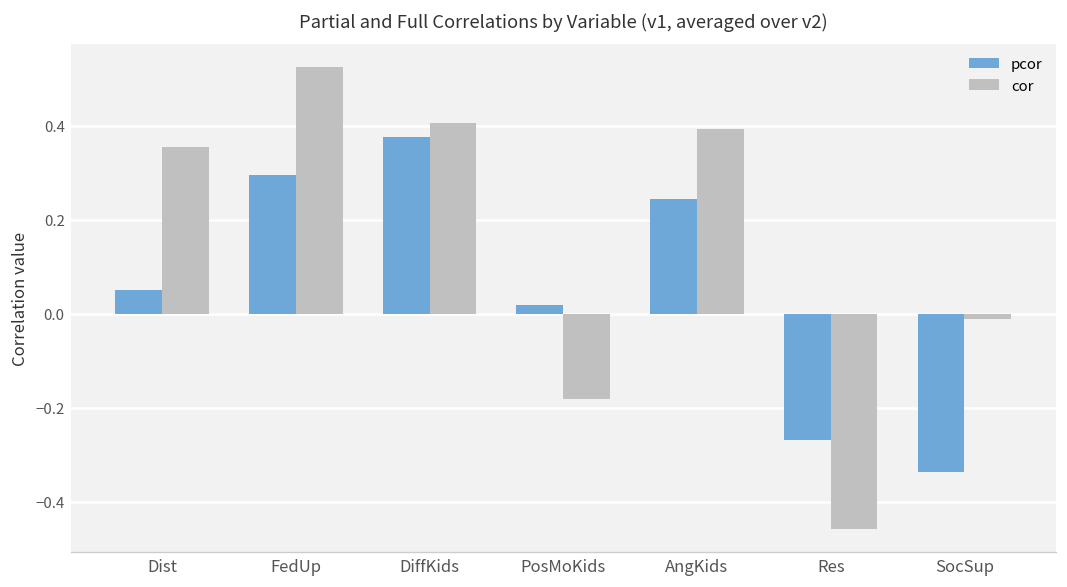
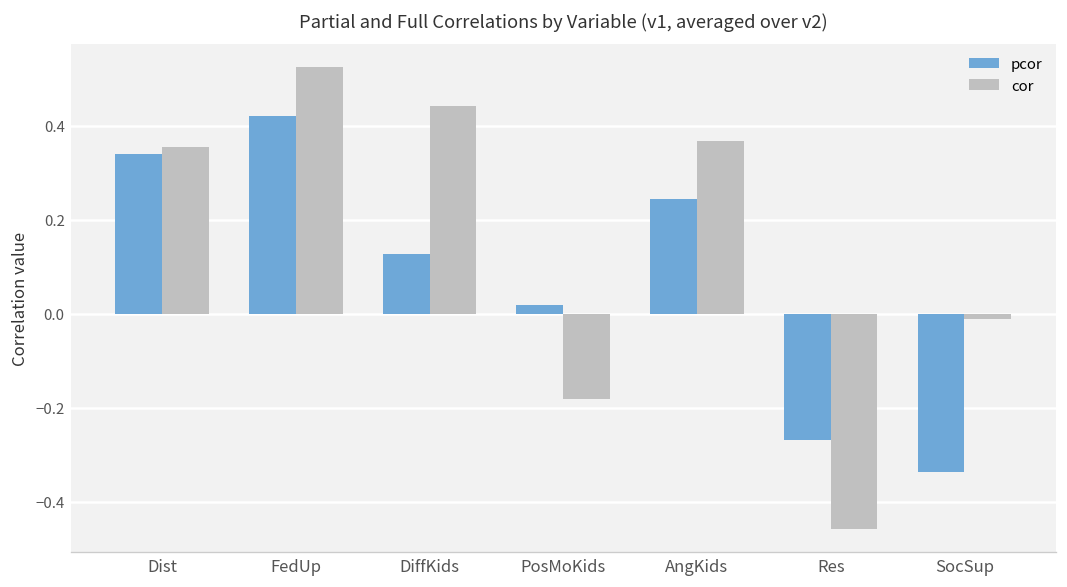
  {
    "pcor": {
-     "Dist": 0.05,
-     "FedUp": 0.30,
-     "DiffKids": 0.38,
+     "Dist": 0.34,
+     "FedUp": 0.42,
+     "DiffKids": 0.13,
      "PosMoKids": 0.02,
      "AngKids": 0.25,
      "Res": -0.27,
      "SocSup": -0.34
    },
    "cor": {
      "Dist": 0.36,
      "FedUp": 0.53,
-     "DiffKids": 0.41,
+     "DiffKids": 0.44,
      "PosMoKids": -0.18,
-     "AngKids": 0.39,
+     "AngKids": 0.37,
      "Res": -0.46,
      "SocSup": -0.01
    }
  }
